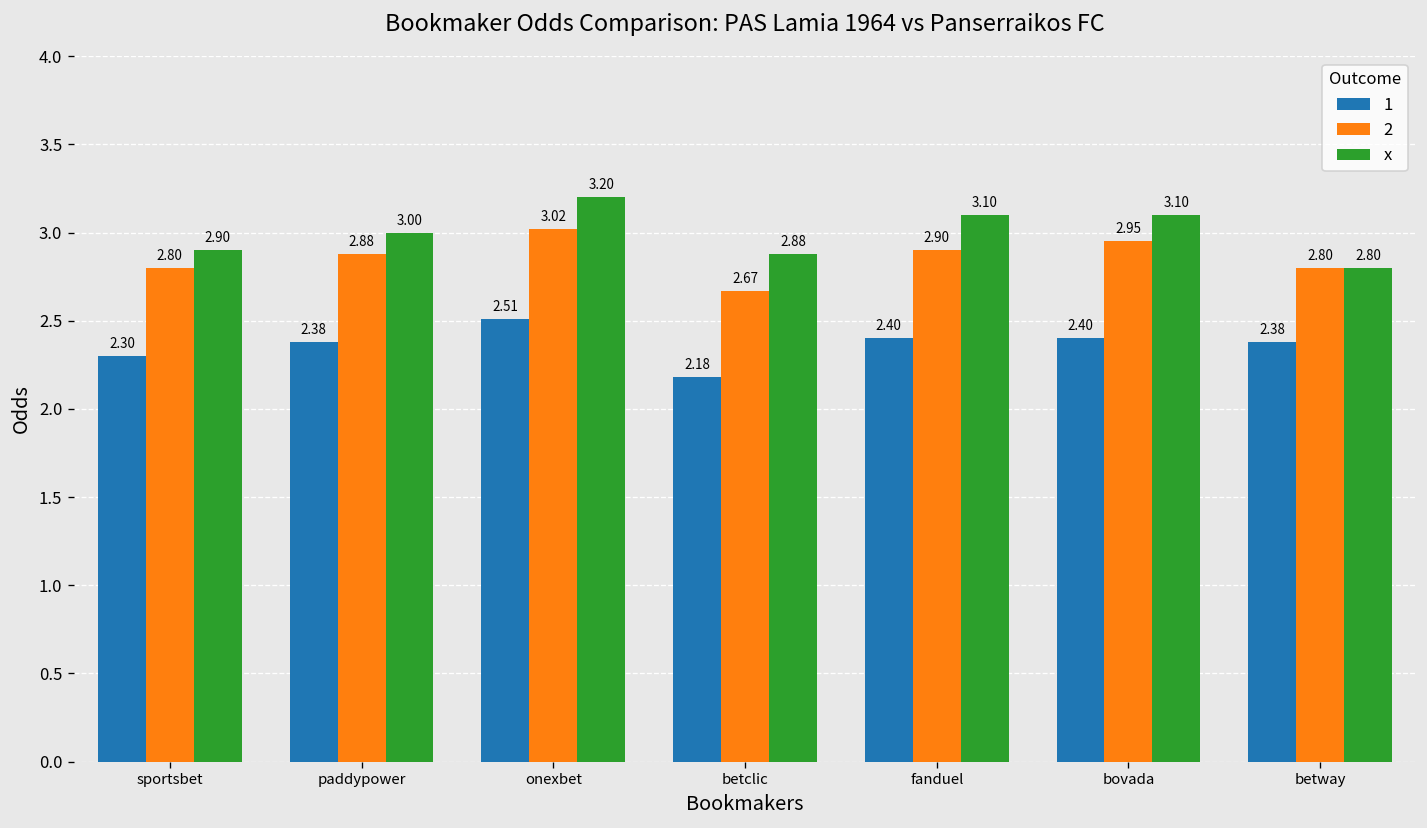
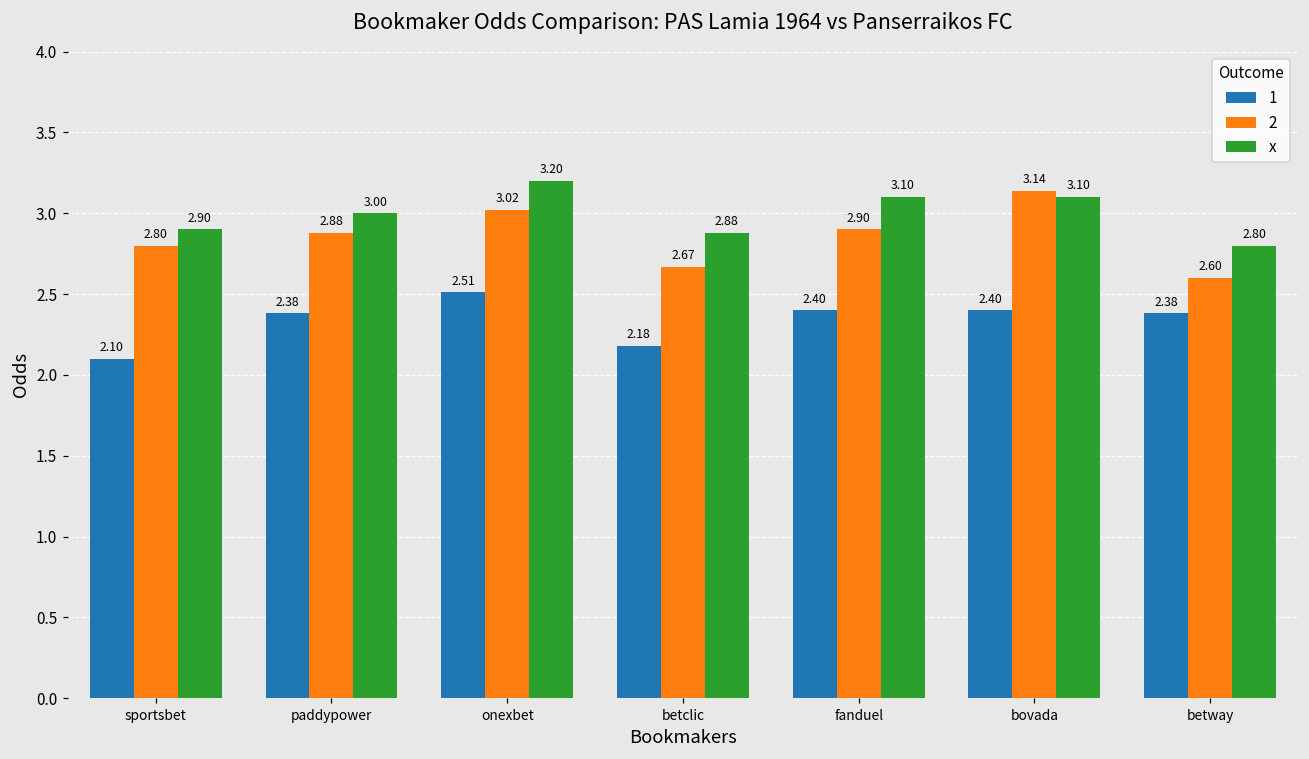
  {
    "1": {
-     "sportsbet": 2.30,
+     "sportsbet": 2.10,
      "paddypower": 2.38,
      "onexbet": 2.51,
      "betclic": 2.18,
      "fanduel": 2.40,
      "bovada": 2.40,
      "betway": 2.38
    },
    "2": {
      "sportsbet": 2.80,
      "paddypower": 2.88,
      "onexbet": 3.02,
      "betclic": 2.67,
      "fanduel": 2.90,
-     "bovada": 2.95,
-     "betway": 2.80
+     "bovada": 3.14,
+     "betway": 2.60
    },
    "x": {
      "sportsbet": 2.90,
      "paddypower": 3.00,
      "onexbet": 3.20,
      "betclic": 2.88,
      "fanduel": 3.10,
      "bovada": 3.10,
      "betway": 2.80
    }
  }
